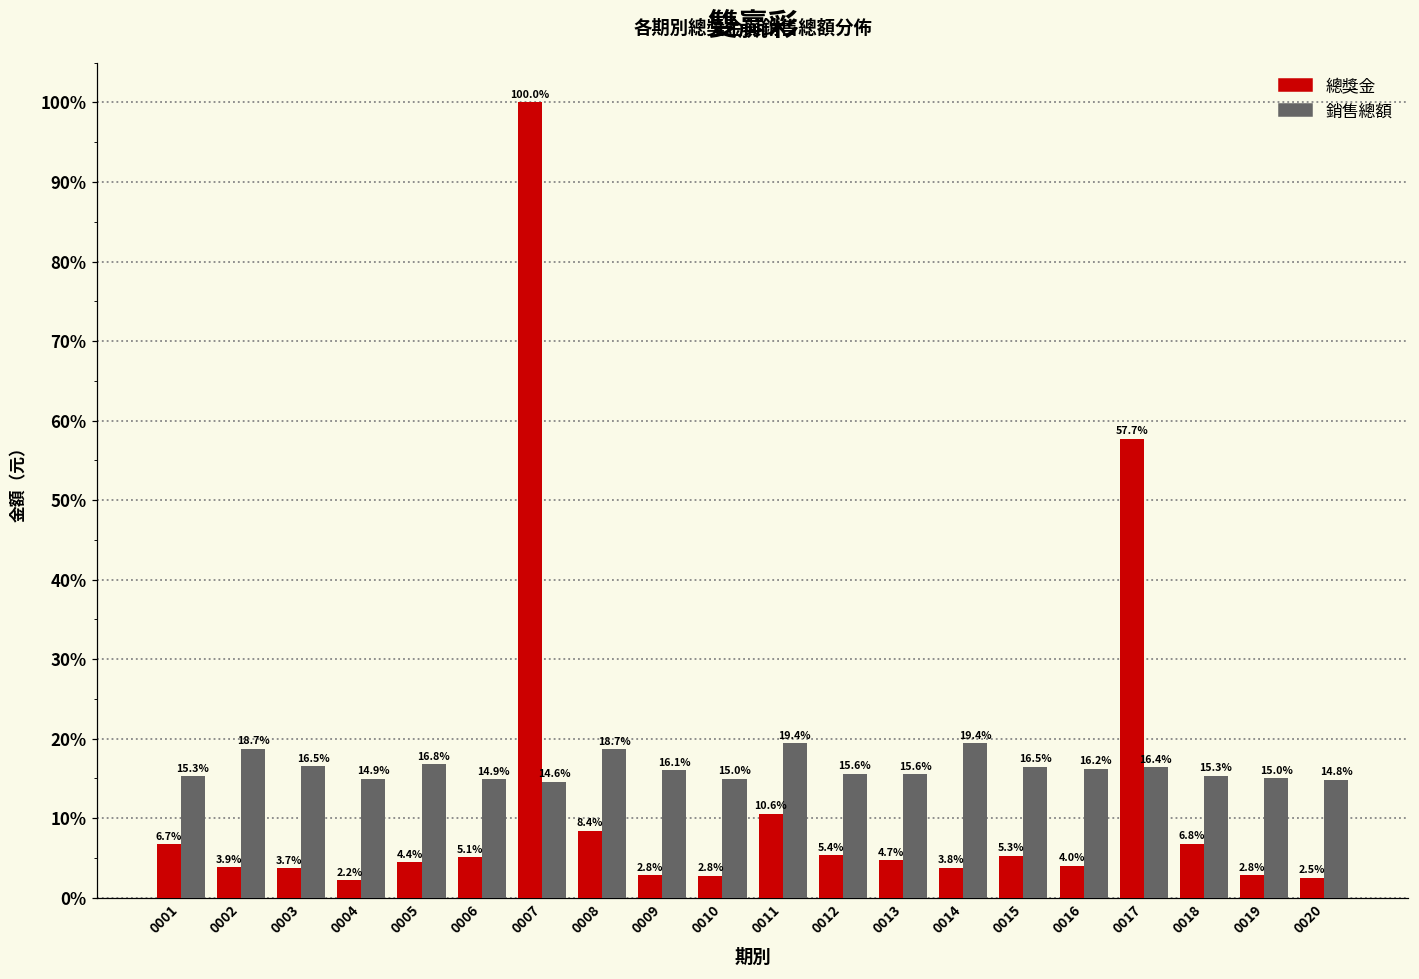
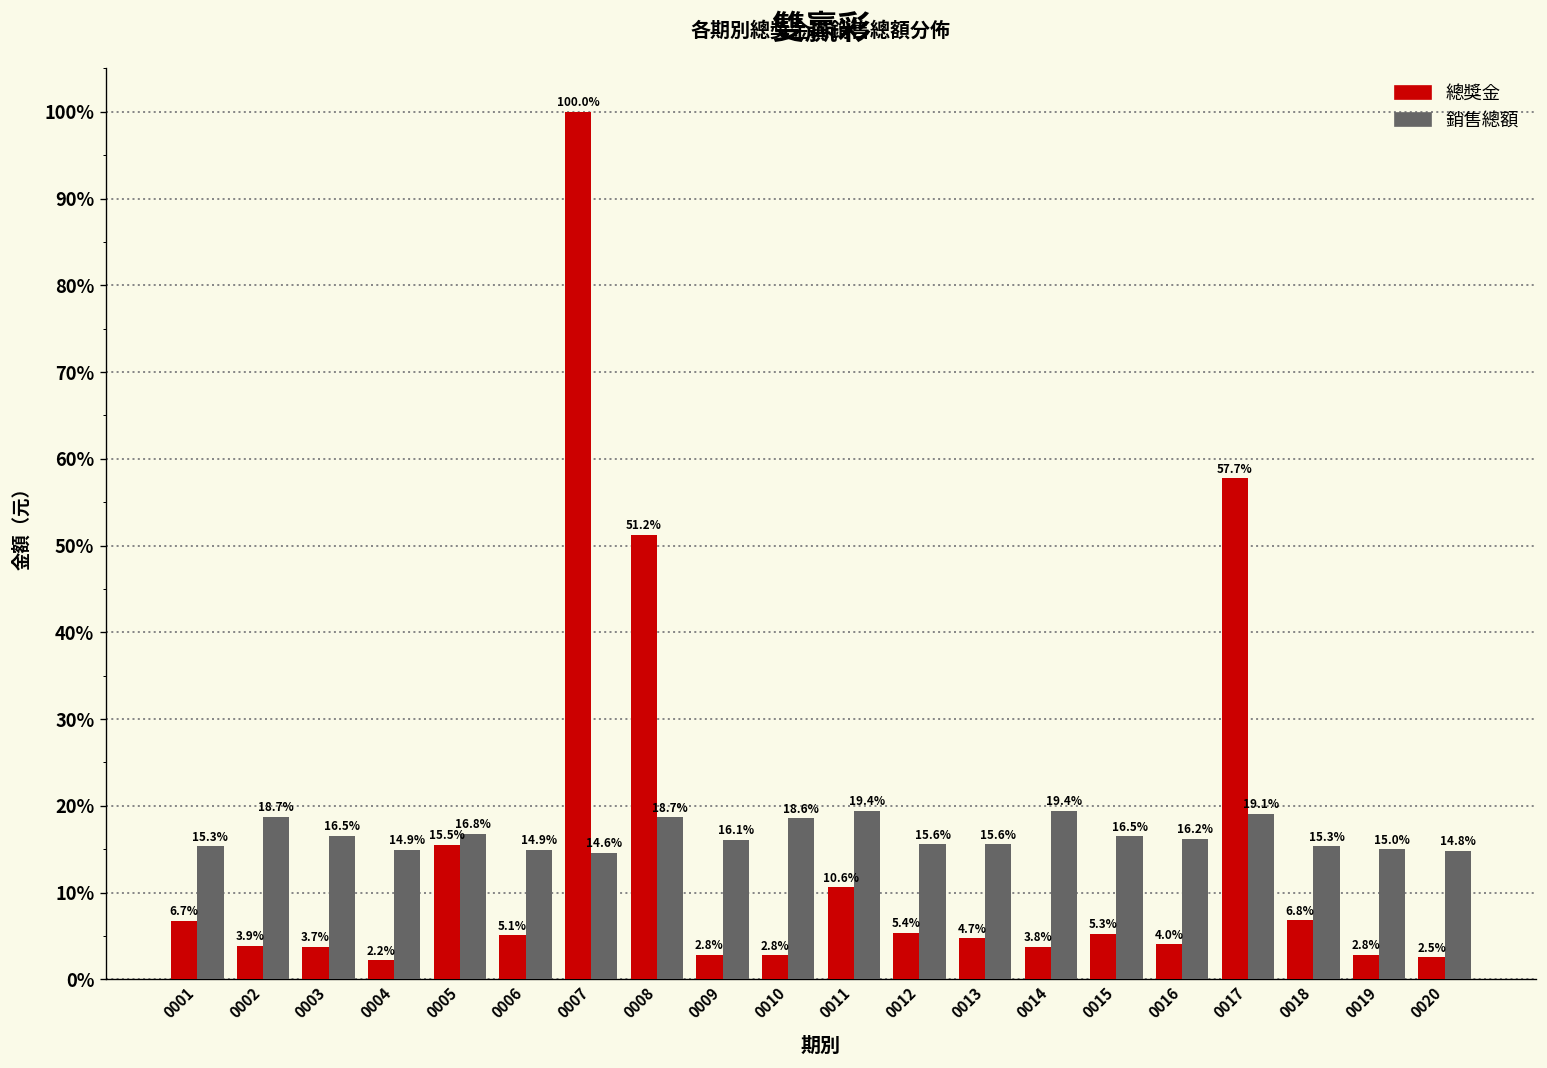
  {
    "總獎金": {
      "0001": "6.7%",
      "0002": "3.9%",
      "0003": "3.7%",
      "0004": "2.2%",
-     "0005": "4.4%",
+     "0005": "15.5%",
      "0006": "5.1%",
      "0007": "100.0%",
-     "0008": "8.4%",
+     "0008": "51.2%",
      "0009": "2.8%",
      "0010": "2.8%",
      "0011": "10.6%",
      "0012": "5.4%",
      "0013": "4.7%",
      "0014": "3.8%",
      "0015": "5.3%",
      "0016": "4.0%",
      "0017": "57.7%",
      "0018": "6.8%",
      "0019": "2.8%",
      "0020": "2.5%"
    },
    "銷售總額": {
      "0001": "15.3%",
      "0002": "18.7%",
      "0003": "16.5%",
      "0004": "14.9%",
      "0005": "16.8%",
      "0006": "14.9%",
      "0007": "14.6%",
      "0008": "18.7%",
      "0009": "16.1%",
-     "0010": "15.0%",
+     "0010": "18.6%",
      "0011": "19.4%",
      "0012": "15.6%",
      "0013": "15.6%",
      "0014": "19.4%",
      "0015": "16.5%",
      "0016": "16.2%",
-     "0017": "16.4%",
+     "0017": "19.1%",
      "0018": "15.3%",
      "0019": "15.0%",
      "0020": "14.8%"
    }
  }
